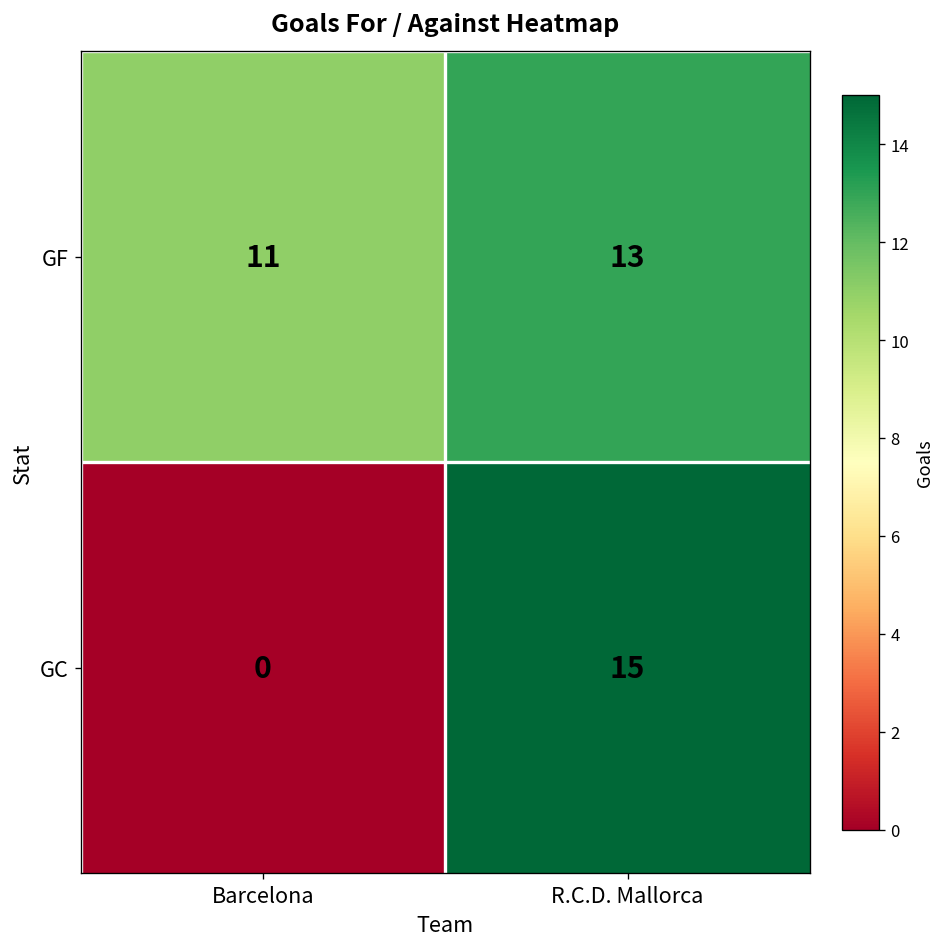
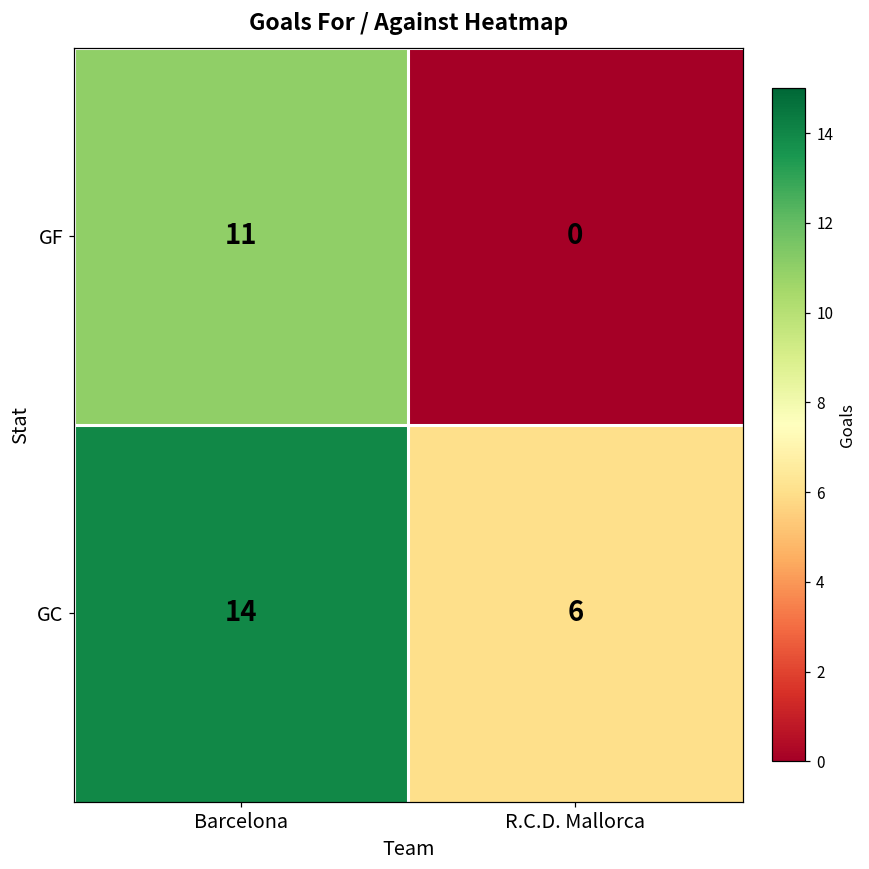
  {
    "GF": {
      "Barcelona": 11,
-     "R.C.D. Mallorca": 13
+     "R.C.D. Mallorca": 0
    },
    "GC": {
-     "Barcelona": 0,
-     "R.C.D. Mallorca": 15
+     "Barcelona": 14,
+     "R.C.D. Mallorca": 6
    }
  }
